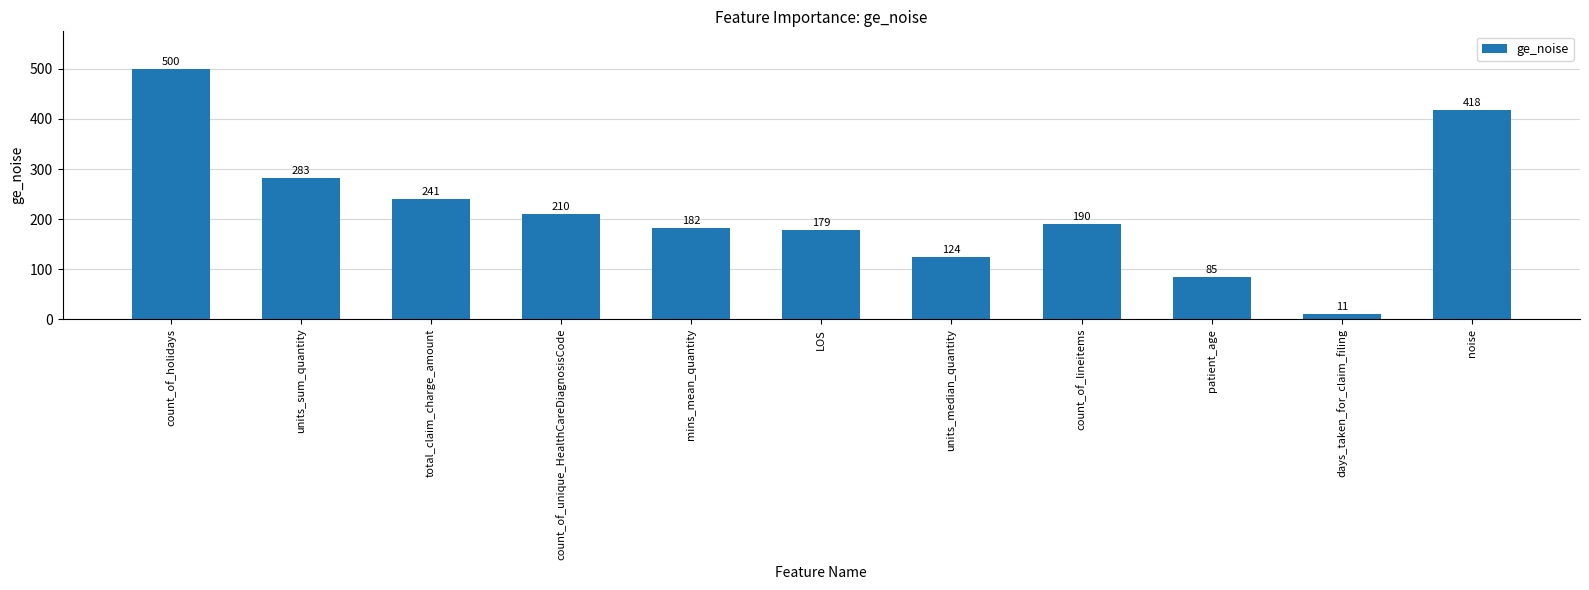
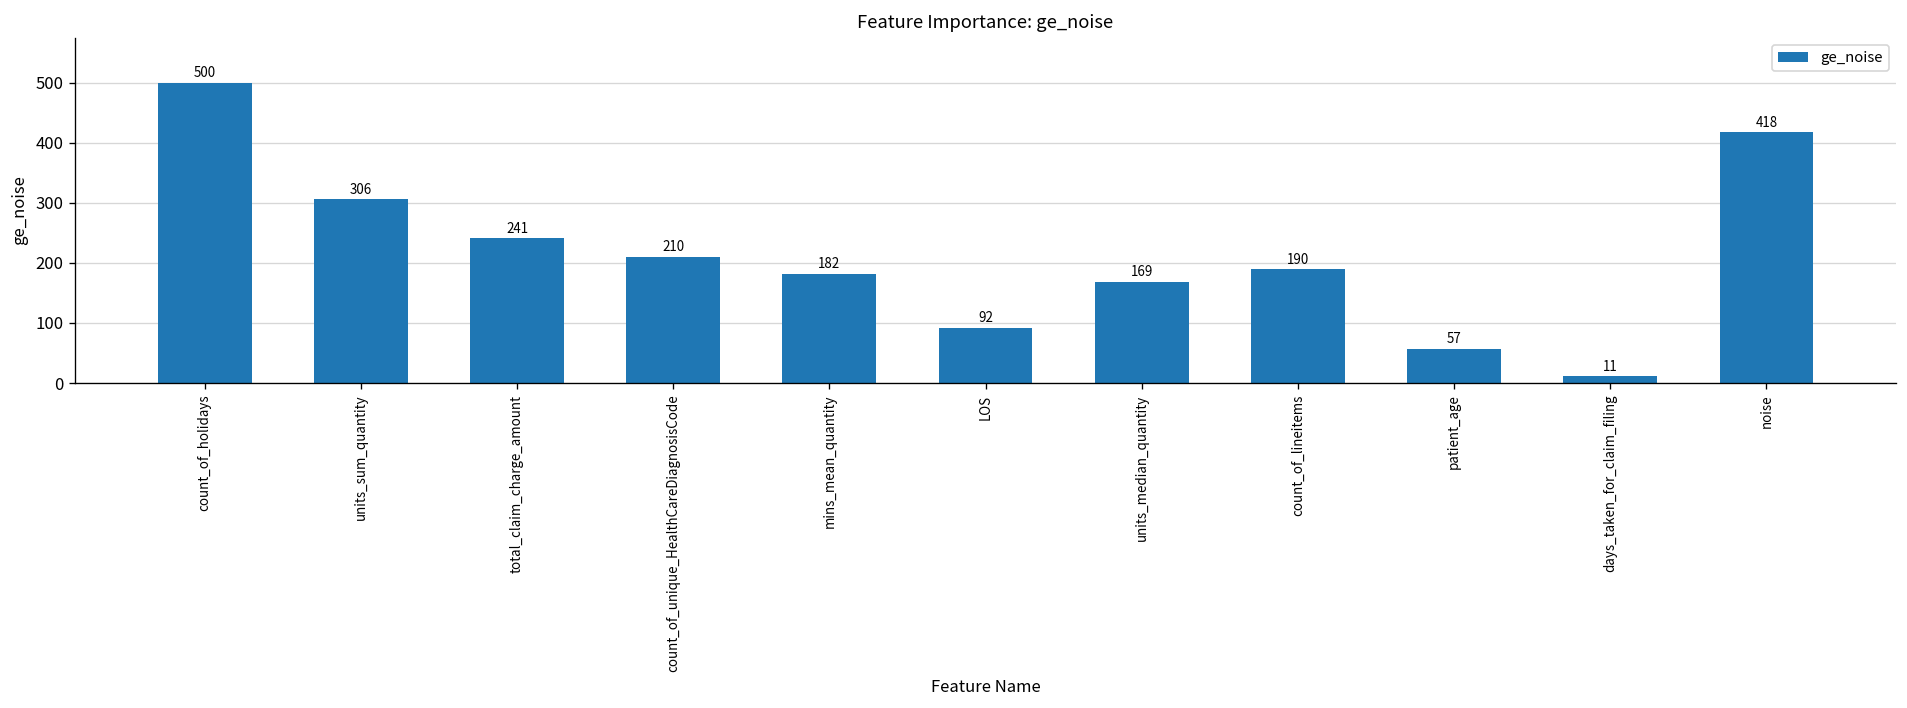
  {
    "count_of_holidays": 500,
-   "units_sum_quantity": 283,
+   "units_sum_quantity": 306,
    "total_claim_charge_amount": 241,
    "count_of_unique_HealthCareDiagnosisCode": 210,
    "mins_mean_quantity": 182,
-   "LOS": 179,
-   "units_median_quantity": 124,
+   "LOS": 92,
+   "units_median_quantity": 169,
    "count_of_lineitems": 190,
-   "patient_age": 85,
+   "patient_age": 57,
    "days_taken_for_claim_filing": 11,
    "noise": 418
  }
